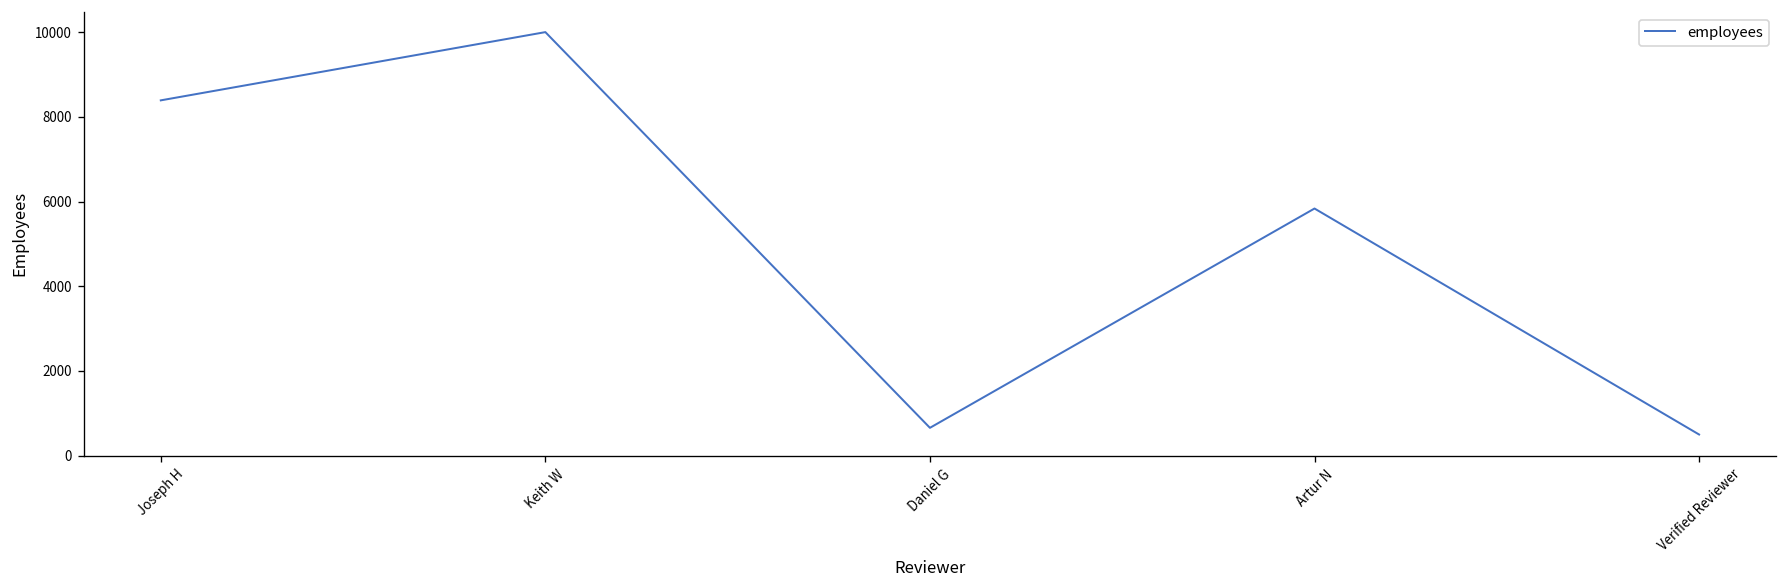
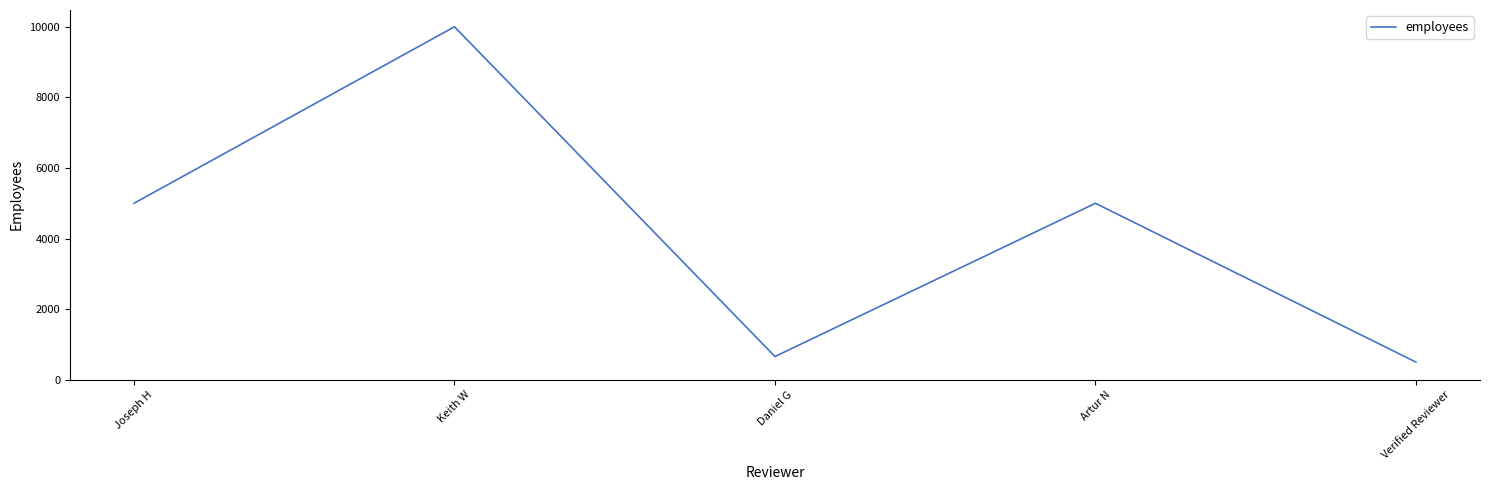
  {
-   "Joseph H": 8400,
+   "Joseph H": 5000,
    "Keith W": 10000,
    "Daniel G": 700,
-   "Artur N": 5800,
+   "Artur N": 5000,
    "Verified Reviewer": 500
  }
